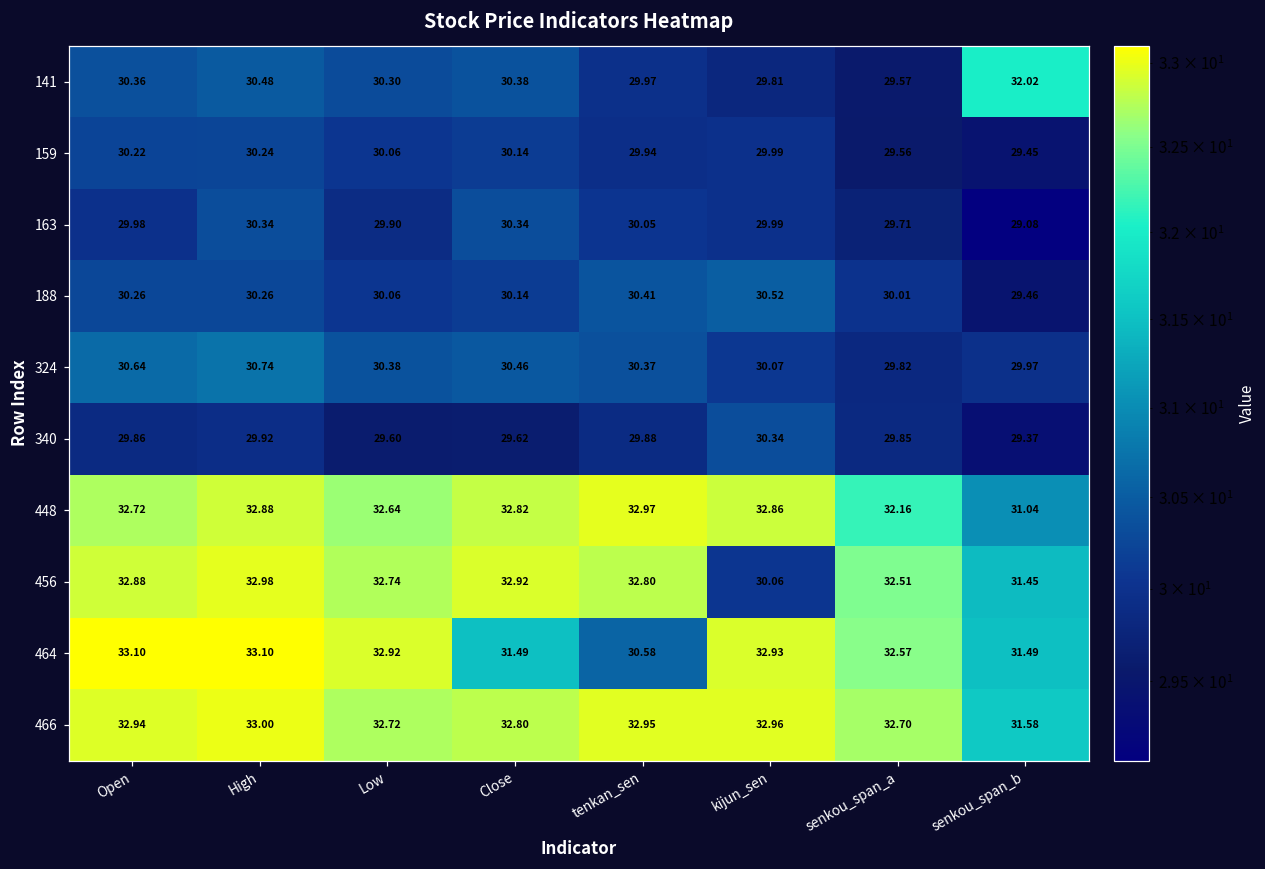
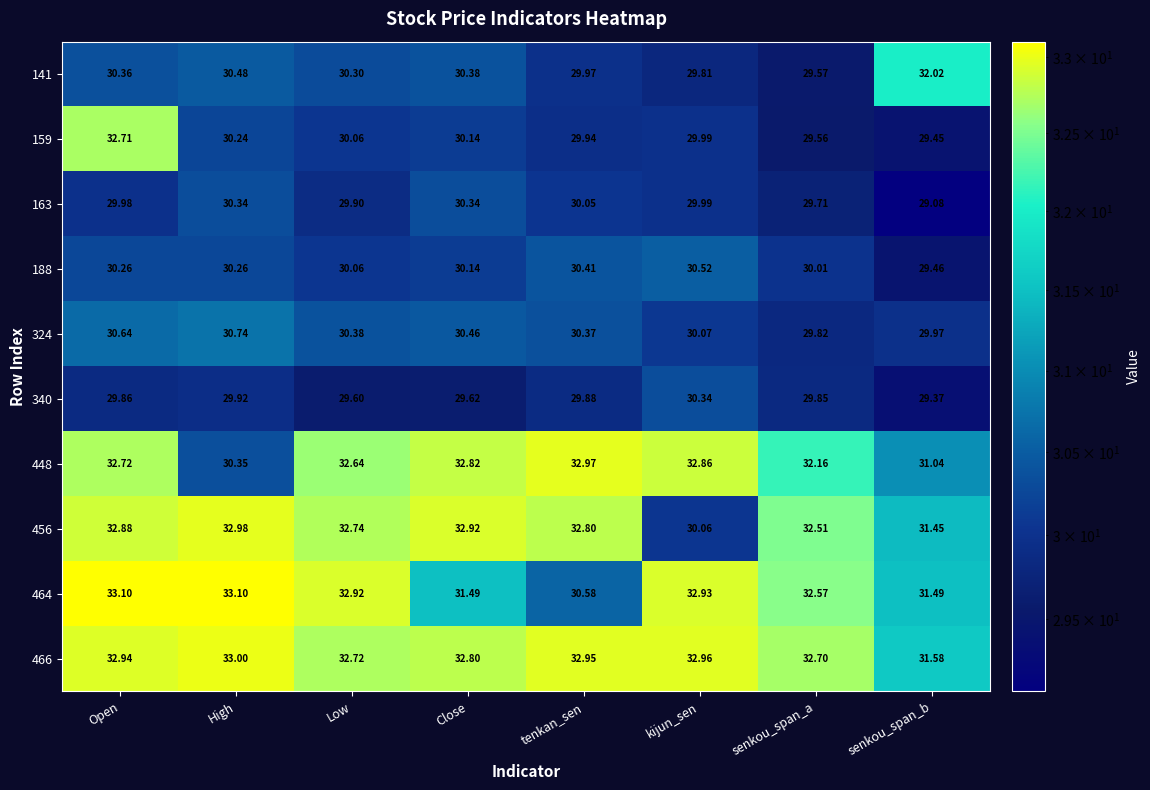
  {
    "141": {
      "Open": 30.36,
      "High": 30.48,
      "Low": 30.30,
      "Close": 30.38,
      "tenkan_sen": 29.97,
      "kijun_sen": 29.81,
      "senkou_span_a": 29.57,
      "senkou_span_b": 32.02
    },
    "159": {
-     "Open": 30.22,
+     "Open": 32.71,
      "High": 30.24,
      "Low": 30.06,
      "Close": 30.14,
      "tenkan_sen": 29.94,
      "kijun_sen": 29.99,
      "senkou_span_a": 29.56,
      "senkou_span_b": 29.45
    },
    "163": {
      "Open": 29.98,
      "High": 30.34,
      "Low": 29.90,
      "Close": 30.34,
      "tenkan_sen": 30.05,
      "kijun_sen": 29.99,
      "senkou_span_a": 29.71,
      "senkou_span_b": 29.08
    },
    "188": {
      "Open": 30.26,
      "High": 30.26,
      "Low": 30.06,
      "Close": 30.14,
      "tenkan_sen": 30.41,
      "kijun_sen": 30.52,
      "senkou_span_a": 30.01,
      "senkou_span_b": 29.46
    },
    "324": {
      "Open": 30.64,
      "High": 30.74,
      "Low": 30.38,
      "Close": 30.46,
      "tenkan_sen": 30.37,
      "kijun_sen": 30.07,
      "senkou_span_a": 29.82,
      "senkou_span_b": 29.97
    },
    "340": {
      "Open": 29.86,
      "High": 29.92,
      "Low": 29.60,
      "Close": 29.62,
      "tenkan_sen": 29.88,
      "kijun_sen": 30.34,
      "senkou_span_a": 29.85,
      "senkou_span_b": 29.37
    },
    "448": {
      "Open": 32.72,
-     "High": 32.88,
+     "High": 30.35,
      "Low": 32.64,
      "Close": 32.82,
      "tenkan_sen": 32.97,
      "kijun_sen": 32.86,
      "senkou_span_a": 32.16,
      "senkou_span_b": 31.04
    },
    "456": {
      "Open": 32.88,
      "High": 32.98,
      "Low": 32.74,
      "Close": 32.92,
      "tenkan_sen": 32.80,
      "kijun_sen": 30.06,
      "senkou_span_a": 32.51,
      "senkou_span_b": 31.45
    },
    "464": {
      "Open": 33.10,
      "High": 33.10,
      "Low": 32.92,
      "Close": 31.49,
      "tenkan_sen": 30.58,
      "kijun_sen": 32.93,
      "senkou_span_a": 32.57,
      "senkou_span_b": 31.49
    },
    "466": {
      "Open": 32.94,
      "High": 33.00,
      "Low": 32.72,
      "Close": 32.80,
      "tenkan_sen": 32.95,
      "kijun_sen": 32.96,
      "senkou_span_a": 32.70,
      "senkou_span_b": 31.58
    }
  }
